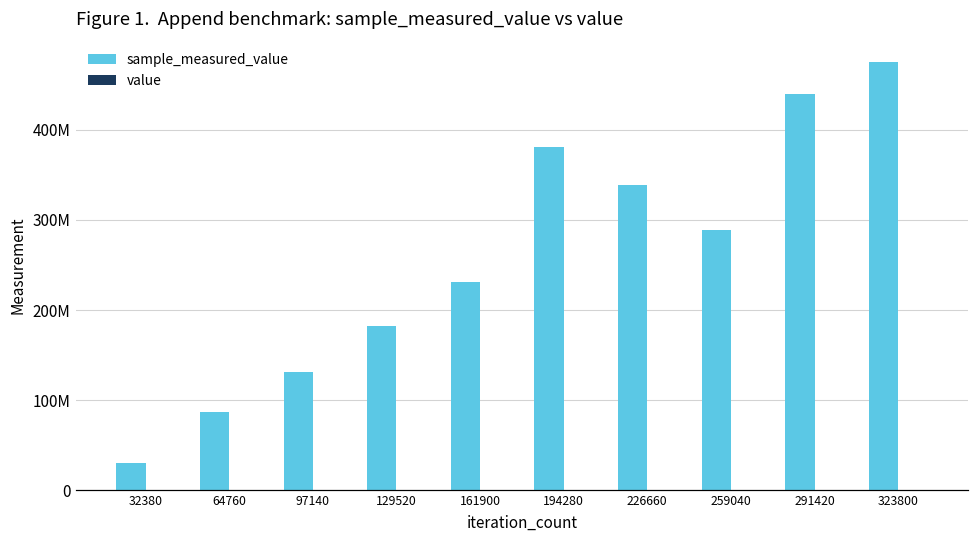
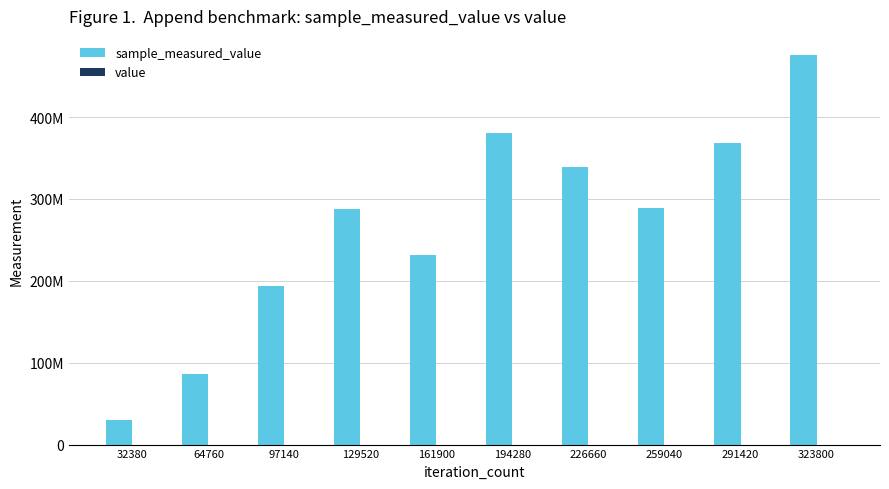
  {
    "sample_measured_value": {
      "32380": 30000000,
      "64760": 90000000,
-     "97140": 130000000,
-     "129520": 180000000,
+     "97140": 190000000,
+     "129520": 290000000,
      "161900": 230000000,
      "194280": 380000000,
      "226660": 340000000,
      "259040": 290000000,
-     "291420": 440000000,
+     "291420": 370000000,
      "323800": 480000000
    }
  }
